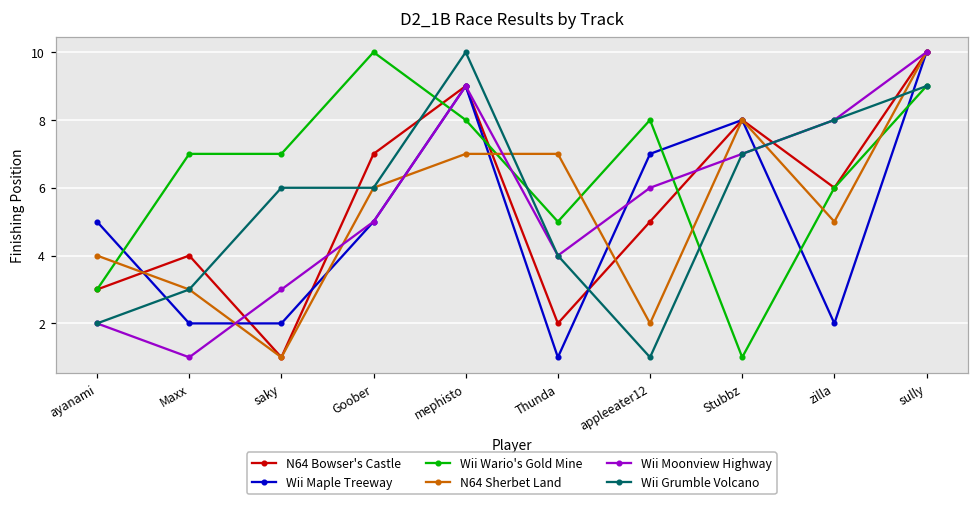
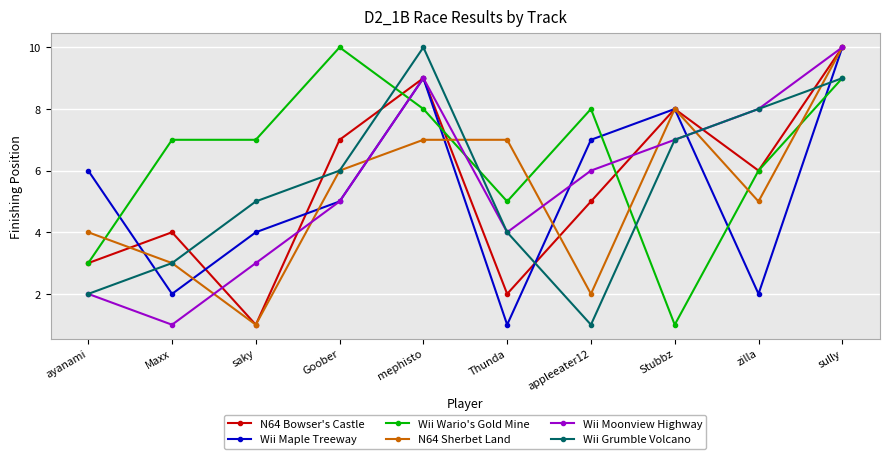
  {
    "N64 Bowser's Castle": {
      "Maxx": 4,
      "Goober": 7,
      "Thunda": 2,
      "appleeater12": 5
    },
    "Wii Maple Treeway": {
-     "ayanami": 5,
+     "ayanami": 6,
      "Maxx": 2,
-     "saky": 2,
+     "saky": 4,
      "Thunda": 1,
      "appleeater12": 7,
      "zilla": 2
    },
    "Wii Wario's Gold Mine": {
      "Maxx": 7,
      "saky": 7,
      "Goober": 10,
      "mephisto": 8,
      "Thunda": 5,
      "appleeater12": 8,
      "Stubbz": 1
    },
    "N64 Sherbet Land": {
      "ayanami": 4,
      "mephisto": 7,
      "Thunda": 7,
      "appleeater12": 2,
      "zilla": 5
    },
    "Wii Moonview Highway": {
      "Maxx": 1,
      "saky": 3,
      "appleeater12": 6
    },
    "Wii Grumble Volcano": {
-     "saky": 6,
+     "saky": 5,
      "mephisto": 10,
      "appleeater12": 1
    }
  }
